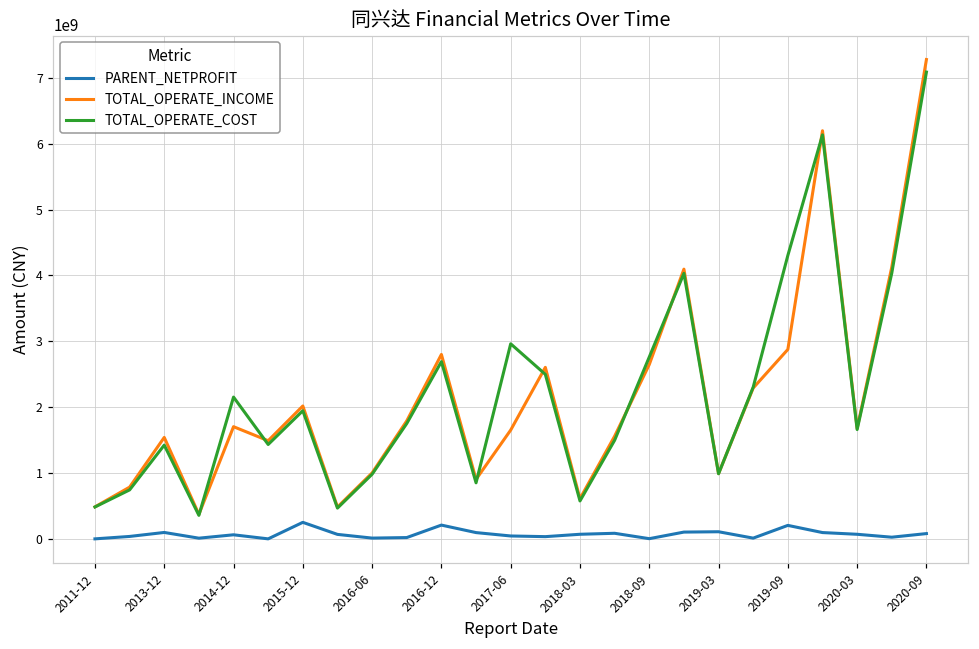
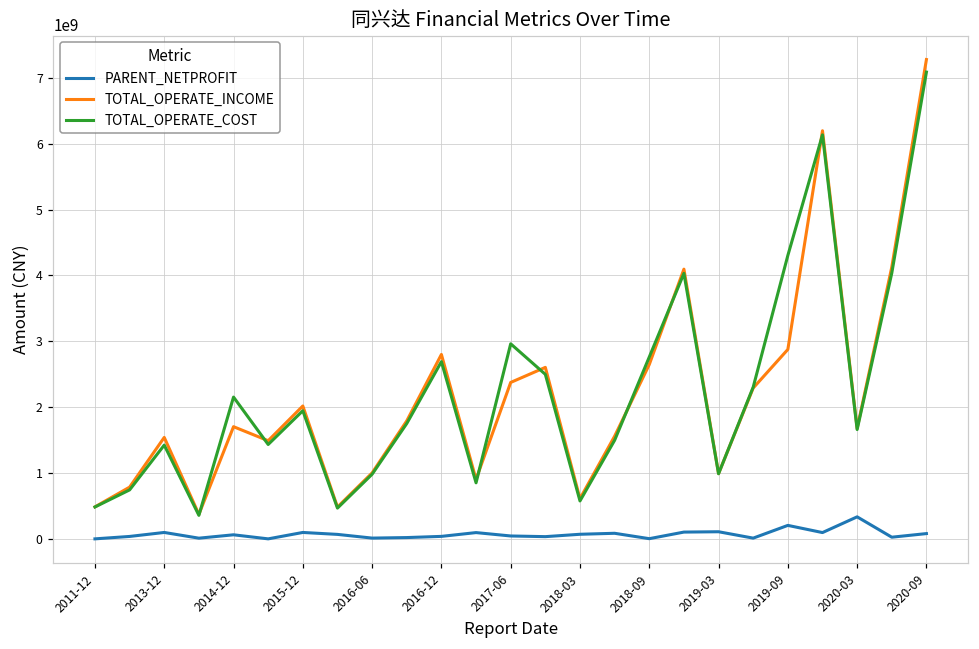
  {
    "PARENT_NETPROFIT": {
      "2011-12": 0,
      "2013-12": 100000000,
      "2014-12": 100000000,
-     "2015-12": 300000000,
+     "2015-12": 100000000,
      "2016-06": 0,
-     "2016-12": 200000000,
+     "2016-12": 0,
      "2017-06": 0,
      "2018-09": 0,
      "2019-09": 200000000,
-     "2020-03": 100000000
+     "2020-03": 300000000
    },
    "TOTAL_OPERATE_INCOME": {
      "2013-12": 1500000000,
      "2014-12": 1700000000,
      "2015-12": 2000000000,
      "2016-12": 2800000000,
-     "2017-06": 1700000000,
+     "2017-06": 2400000000,
      "2018-09": 2600000000,
      "2019-09": 2900000000
    },
    "TOTAL_OPERATE_COST": {
      "2013-12": 1400000000,
      "2014-12": 2200000000,
      "2015-12": 1900000000,
      "2016-12": 2700000000,
      "2017-06": 3000000000,
      "2018-09": 2800000000,
      "2019-09": 4300000000
    }
  }
